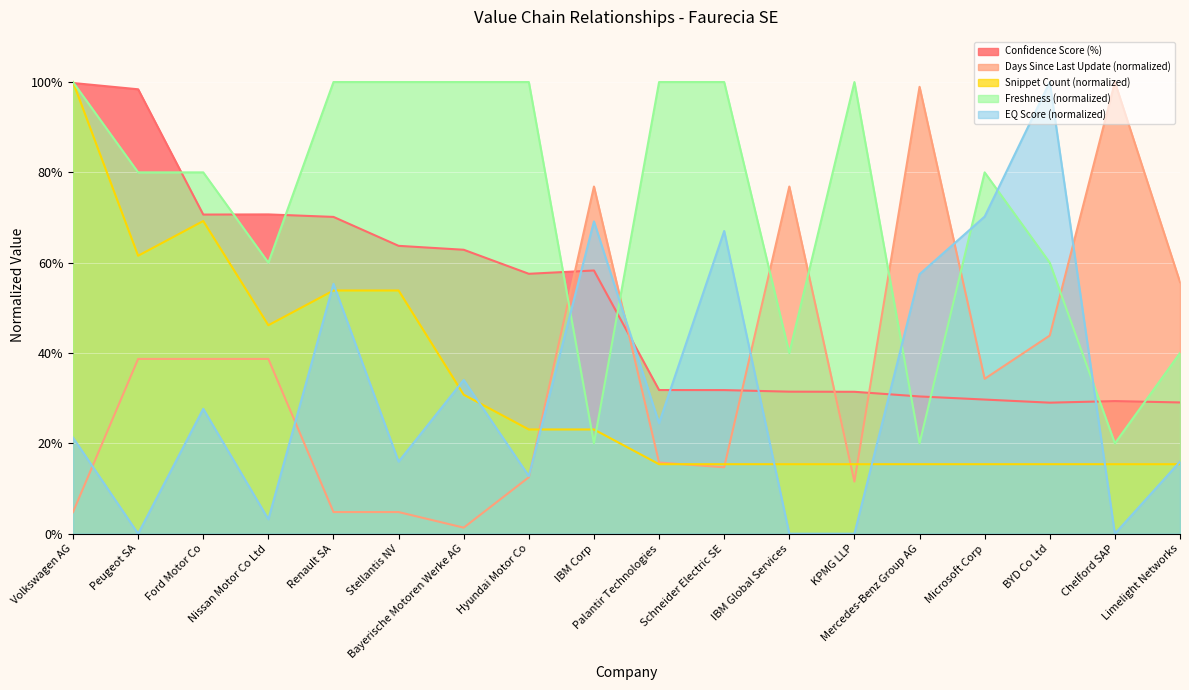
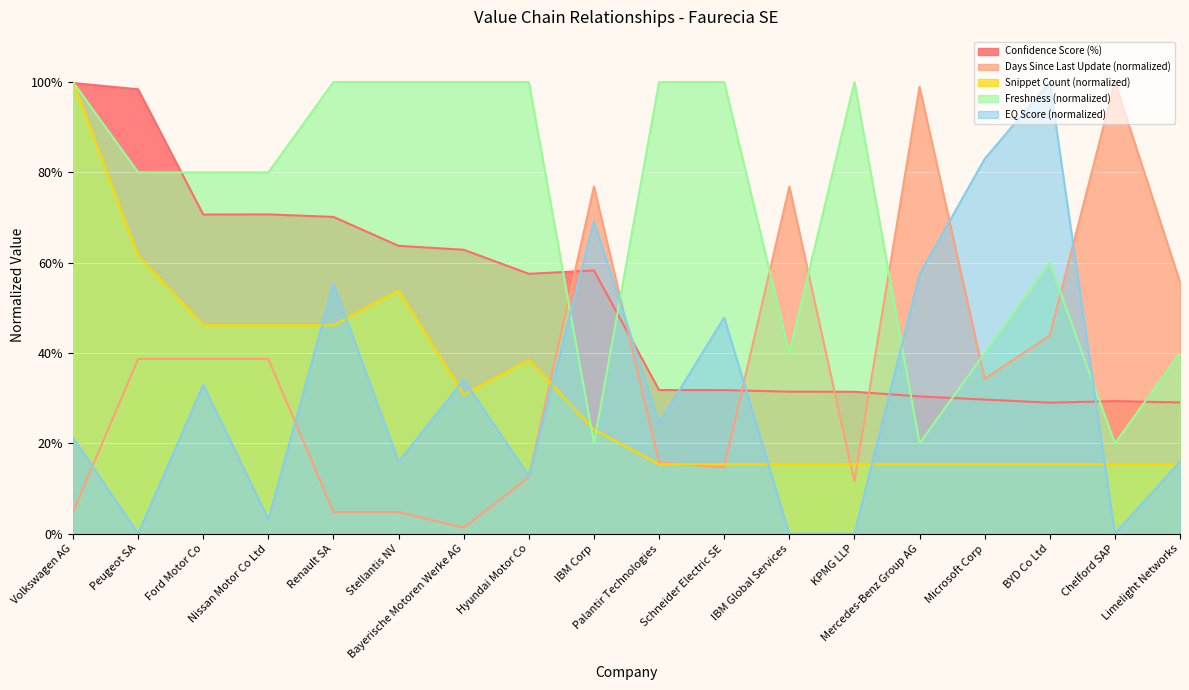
  {
    "Snippet Count (normalized)": {
      "Peugeot SA": "62%",
-     "Ford Motor Co": "69%",
+     "Ford Motor Co": "46%",
      "Nissan Motor Co Ltd": "46%",
-     "Renault SA": "54%",
+     "Renault SA": "46%",
      "Stellantis NV": "54%",
      "Bayerische Motoren Werke AG": "31%",
-     "Hyundai Motor Co": "23%",
+     "Hyundai Motor Co": "38%",
      "IBM Corp": "23%",
      "Schneider Electric SE": "15%",
      "IBM Global Services": "15%",
      "KPMG LLP": "15%",
      "Mercedes-Benz Group AG": "15%",
      "Microsoft Corp": "15%",
      "BYD Co Ltd": "15%",
      "Chelford SAP": "15%",
      "Limelight Networks": "15%"
    },
    "Freshness (normalized)": {
      "Peugeot SA": "80%",
      "Ford Motor Co": "80%",
-     "Nissan Motor Co Ltd": "60%",
+     "Nissan Motor Co Ltd": "80%",
      "Renault SA": "100%",
      "Stellantis NV": "100%",
      "Bayerische Motoren Werke AG": "100%",
      "Hyundai Motor Co": "100%",
      "IBM Corp": "20%",
      "Palantir Technologies": "100%",
      "Schneider Electric SE": "100%",
      "IBM Global Services": "40%",
      "KPMG LLP": "100%",
      "Mercedes-Benz Group AG": "20%",
-     "Microsoft Corp": "80%",
+     "Microsoft Corp": "40%",
      "BYD Co Ltd": "60%",
      "Chelford SAP": "20%",
      "Limelight Networks": "40%"
    },
    "EQ Score (normalized)": {
      "Volkswagen AG": "21%",
      "Peugeot SA": "0%",
-     "Ford Motor Co": "28%",
+     "Ford Motor Co": "33%",
      "Nissan Motor Co Ltd": "3%",
      "Renault SA": "55%",
      "Stellantis NV": "16%",
      "Bayerische Motoren Werke AG": "34%",
      "IBM Corp": "69%",
      "Palantir Technologies": "24%",
-     "Schneider Electric SE": "67%",
+     "Schneider Electric SE": "48%",
      "IBM Global Services": "0%",
      "KPMG LLP": "0%",
      "Mercedes-Benz Group AG": "57%",
-     "Microsoft Corp": "70%",
+     "Microsoft Corp": "83%",
      "Chelford SAP": "0%",
      "Limelight Networks": "16%"
    }
  }
